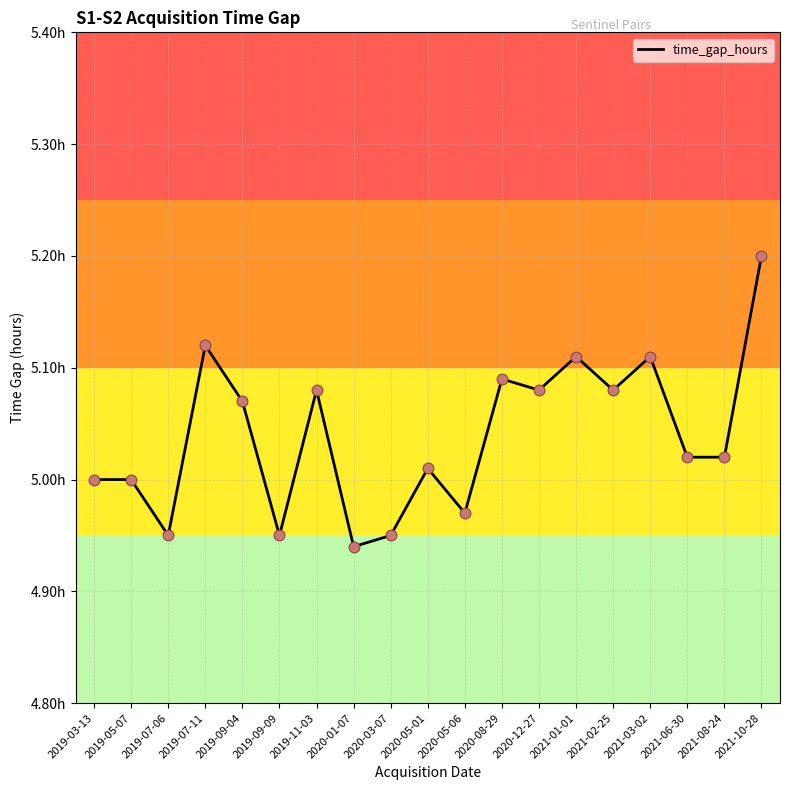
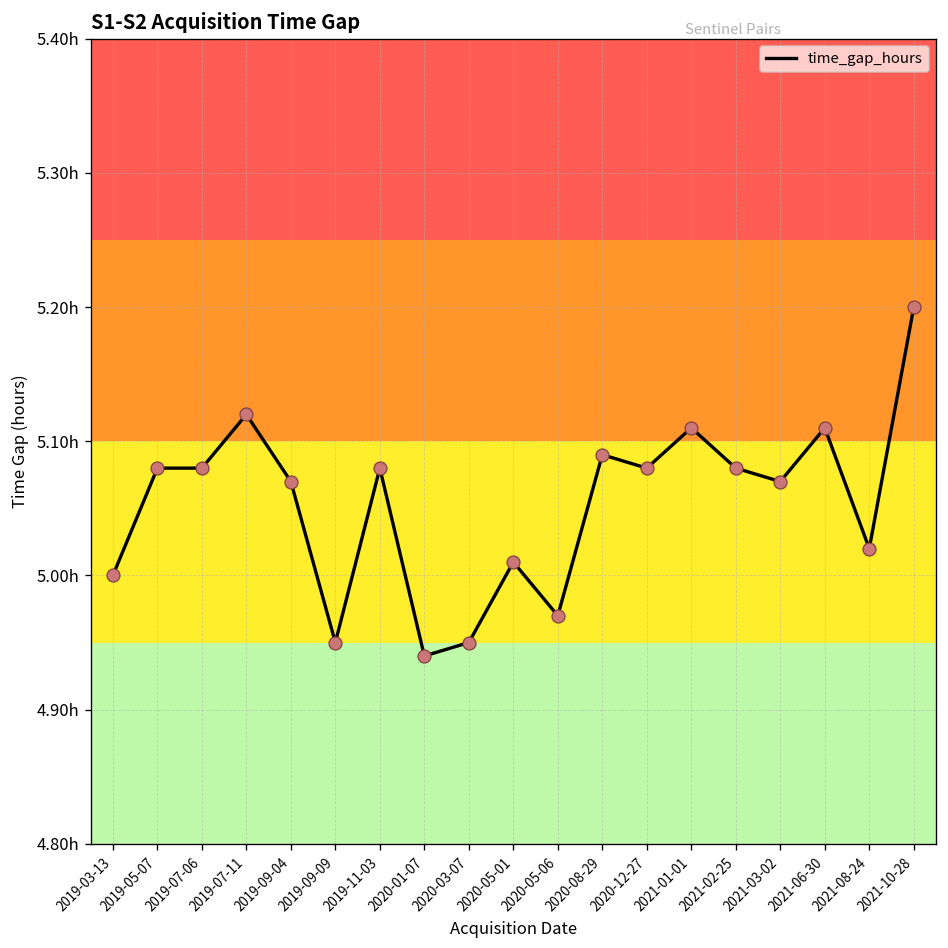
  {
    "2019-03-13": "5.00h",
-   "2019-05-07": "5.00h",
-   "2019-07-06": "4.95h",
+   "2019-05-07": "5.08h",
+   "2019-07-06": "5.08h",
    "2019-07-11": "5.12h",
    "2019-09-04": "5.07h",
    "2019-09-09": "4.95h",
    "2019-11-03": "5.08h",
    "2020-01-07": "4.94h",
    "2020-03-07": "4.95h",
    "2020-05-01": "5.01h",
    "2020-05-06": "4.97h",
    "2020-08-29": "5.09h",
    "2020-12-27": "5.08h",
    "2021-01-01": "5.11h",
    "2021-02-25": "5.08h",
-   "2021-03-02": "5.11h",
-   "2021-06-30": "5.02h",
+   "2021-03-02": "5.07h",
+   "2021-06-30": "5.11h",
    "2021-08-24": "5.02h",
    "2021-10-28": "5.20h"
  }
